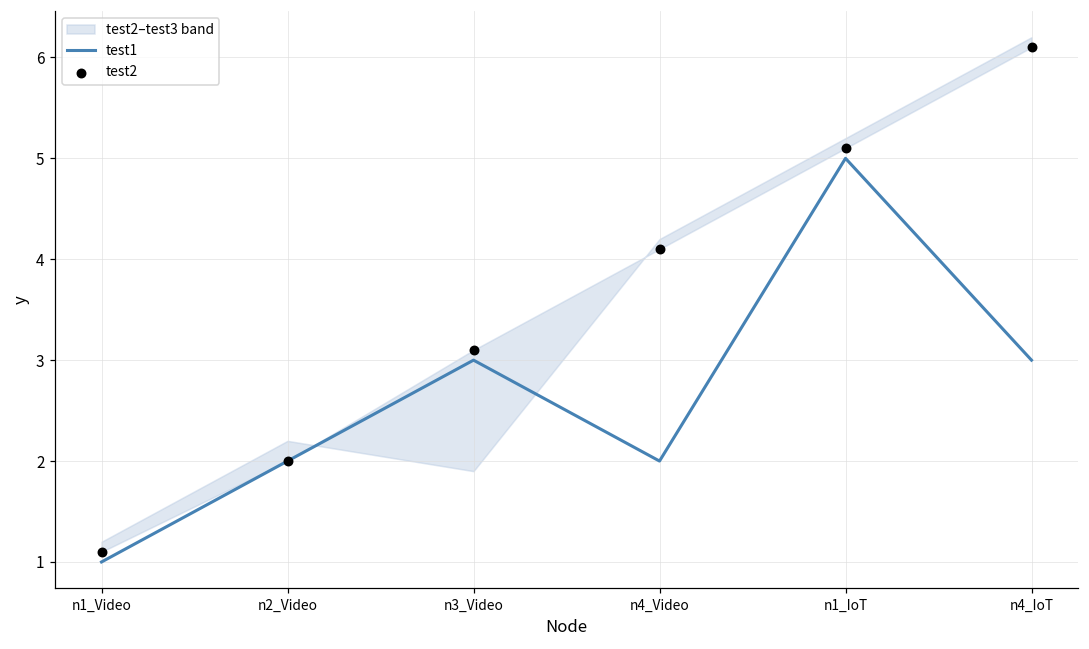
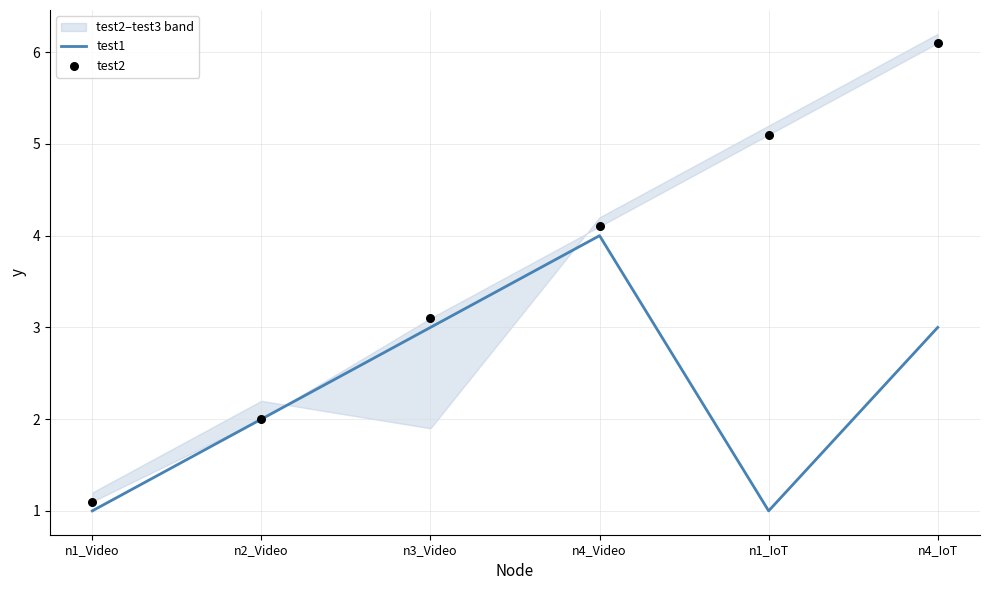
  {
    "test1": {
      "n1_Video": 1,
      "n3_Video": 3,
-     "n4_Video": 2,
-     "n1_IoT": 5,
+     "n4_Video": 4,
+     "n1_IoT": 1,
      "n4_IoT": 3
    }
  }
